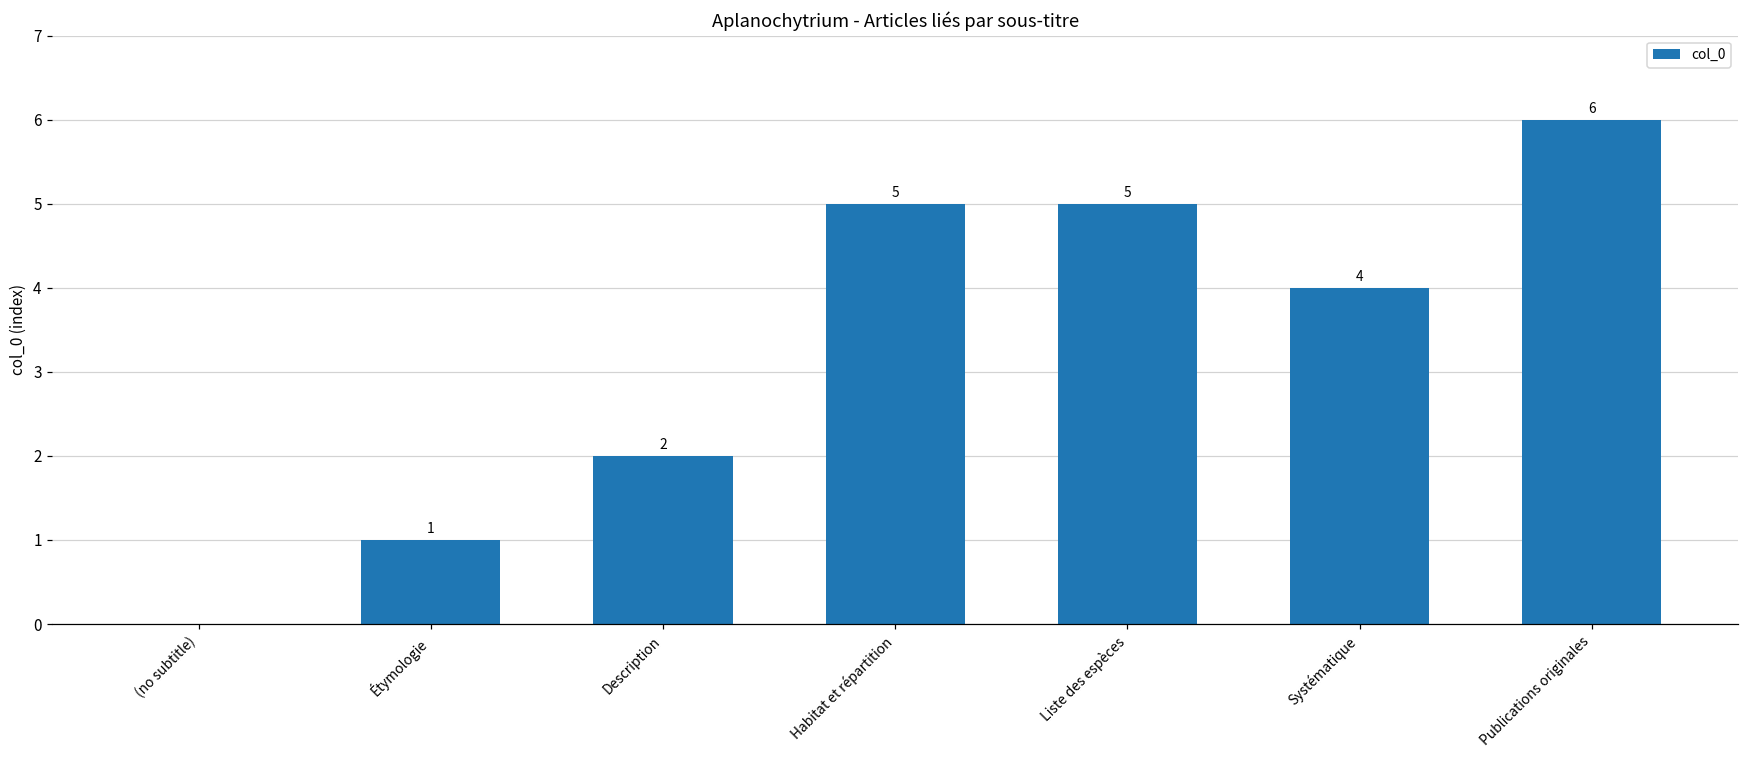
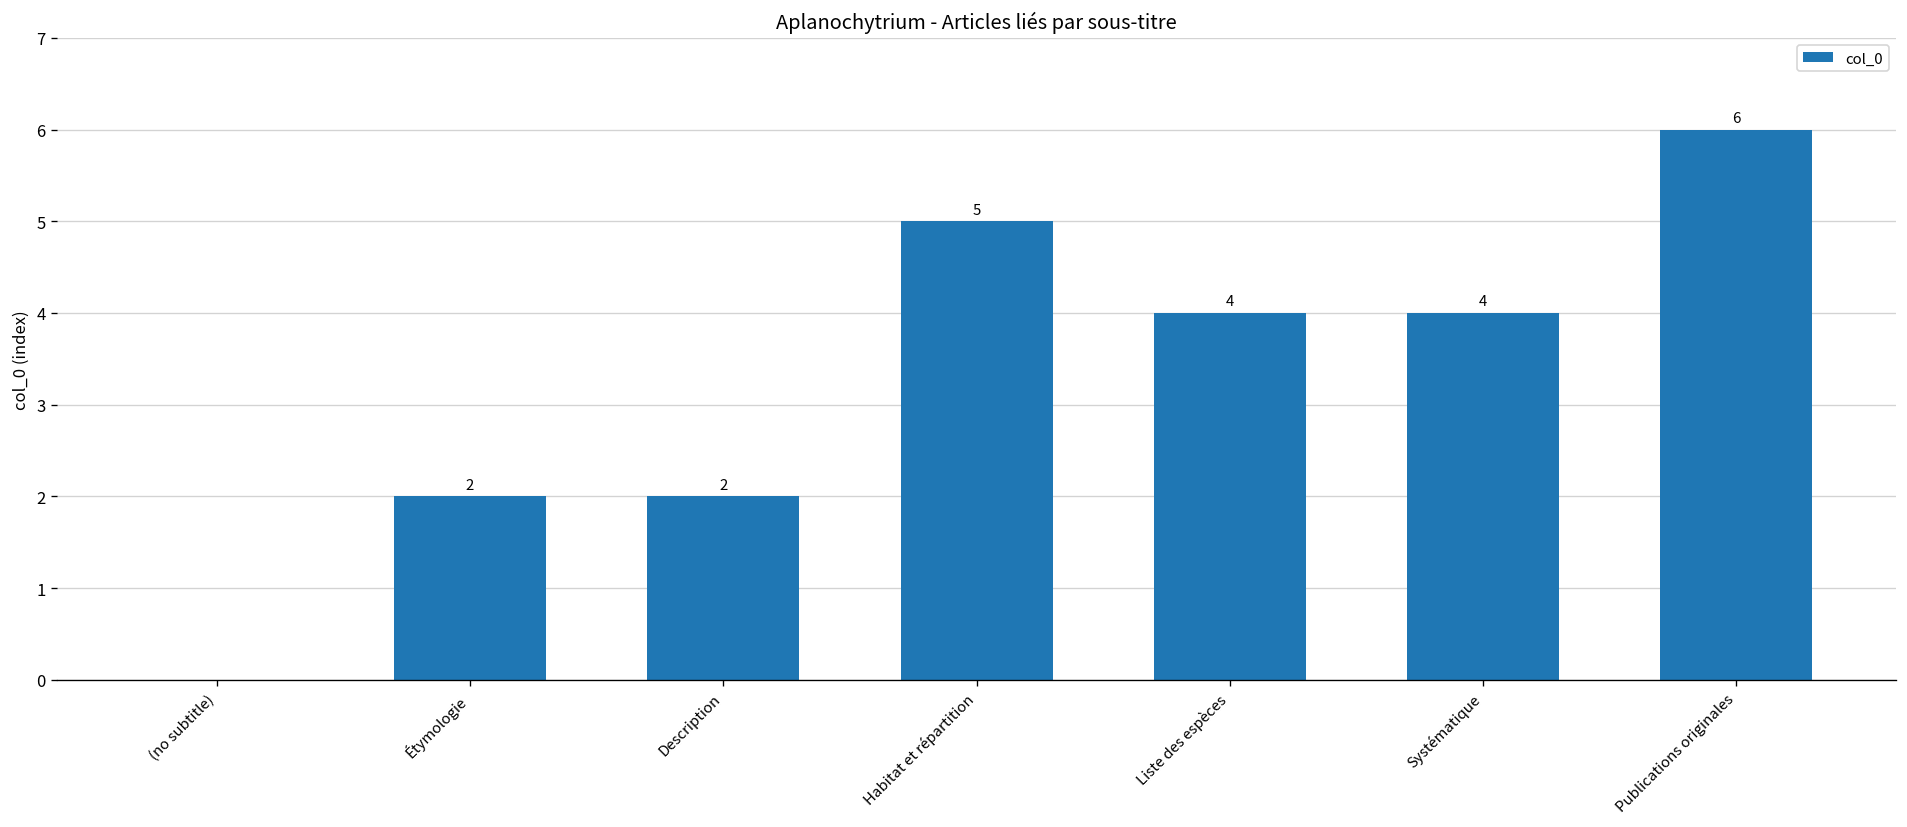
  {
-   "Étymologie": 1,
+   "Étymologie": 2,
    "Description": 2,
    "Habitat et répartition": 5,
-   "Liste des espèces": 5,
+   "Liste des espèces": 4,
    "Systématique": 4,
    "Publications originales": 6
  }
